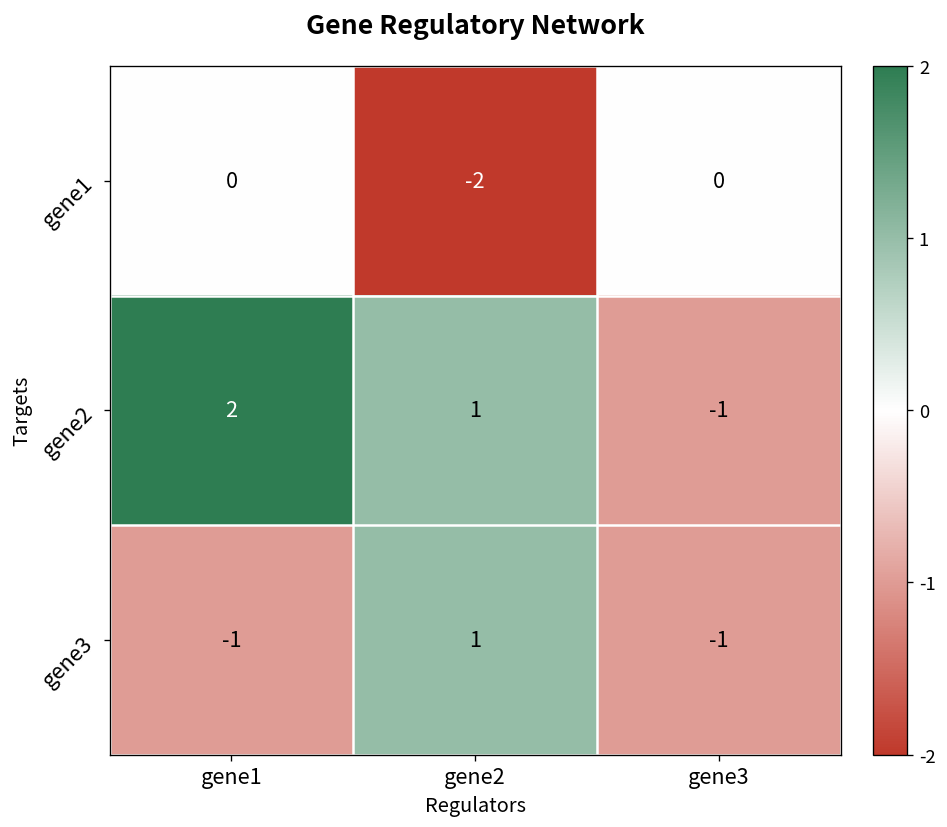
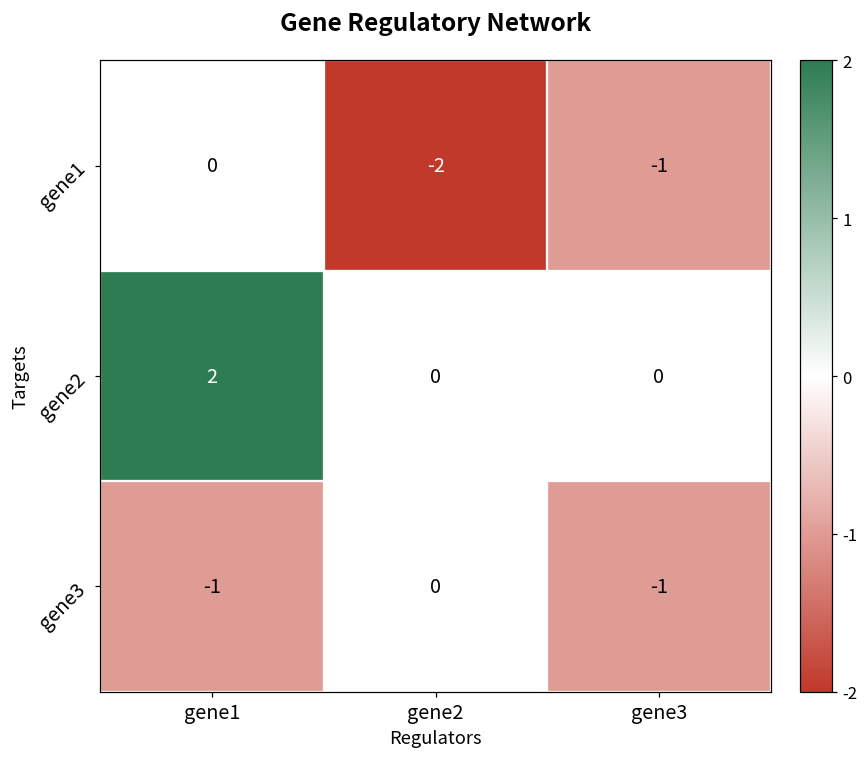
  {
    "gene1": {
      "gene1": 0,
      "gene2": -2,
-     "gene3": 0
+     "gene3": -1
    },
    "gene2": {
      "gene1": 2,
-     "gene2": 1,
-     "gene3": -1
+     "gene2": 0,
+     "gene3": 0
    },
    "gene3": {
      "gene1": -1,
-     "gene2": 1,
+     "gene2": 0,
      "gene3": -1
    }
  }
